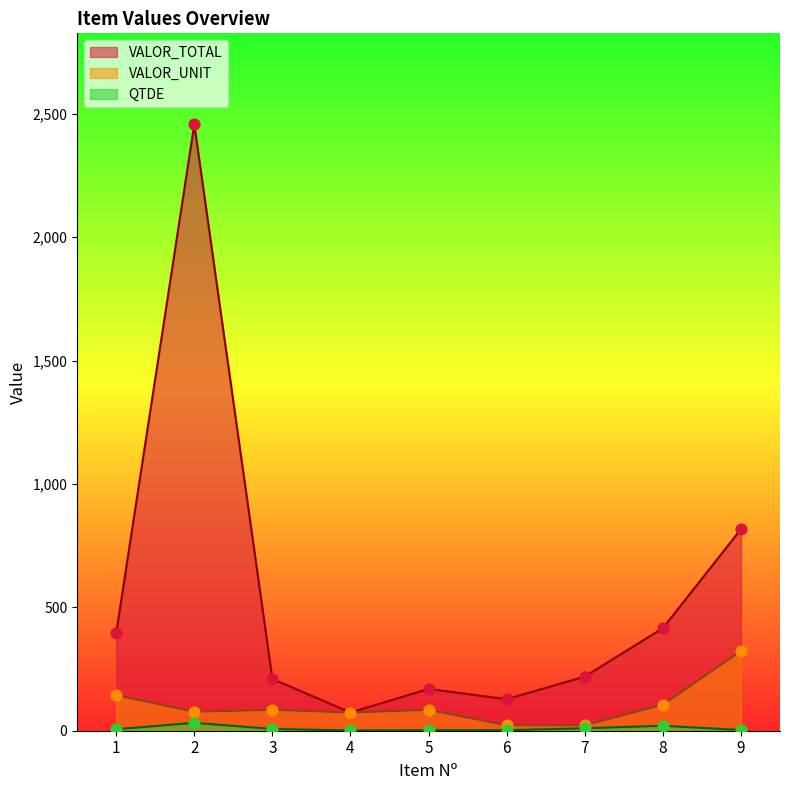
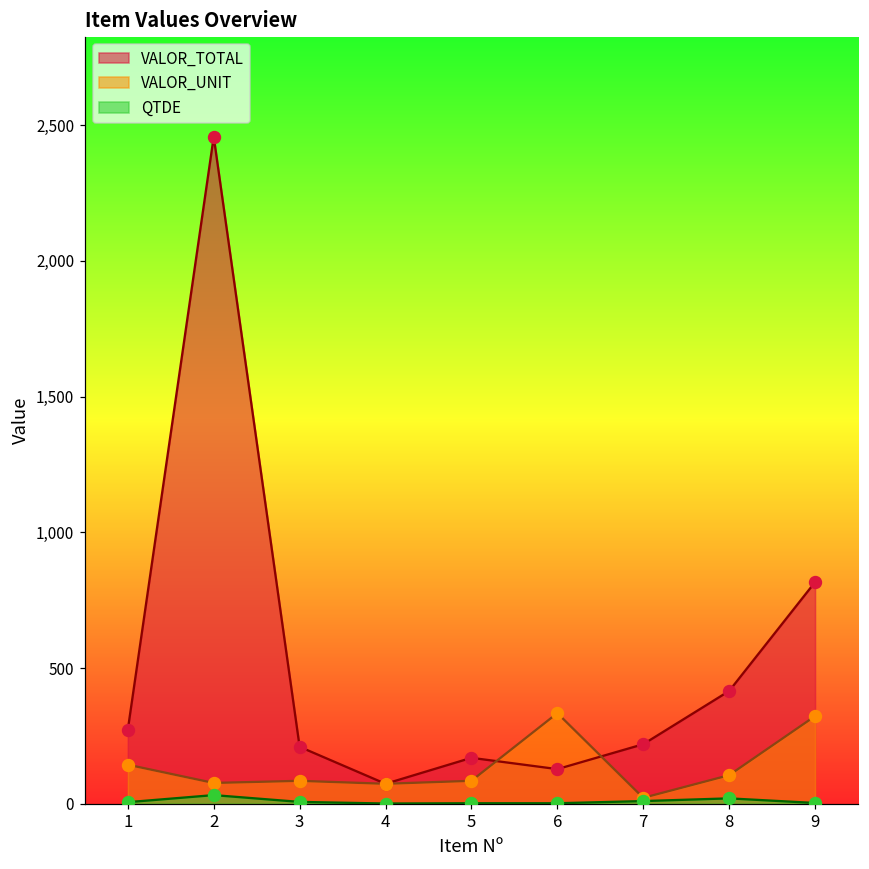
  {
    "VALOR_TOTAL": {
-     "1": "400",
+     "1": "270",
      "2": "2,460",
      "3": "210",
      "5": "170",
      "6": "130",
      "7": "220",
      "8": "420",
      "9": "820"
    },
    "VALOR_UNIT": {
      "1": "140",
      "2": "80",
      "3": "80",
      "5": "80",
-     "6": "20",
+     "6": "330",
      "7": "20",
      "8": "110",
      "9": "320"
    },
    "QTDE": {
      "1": "10",
      "2": "30",
      "3": "10",
      "4": "0",
      "5": "0",
      "6": "0",
      "7": "10",
      "8": "20",
      "9": "0"
    }
  }
